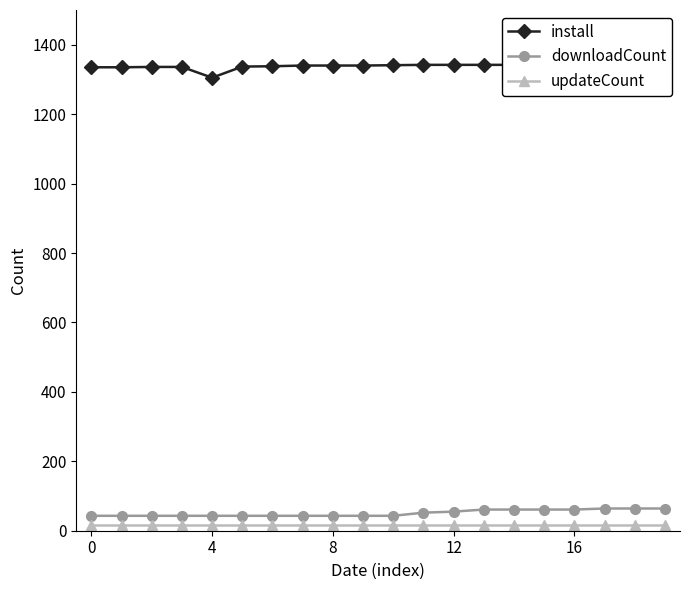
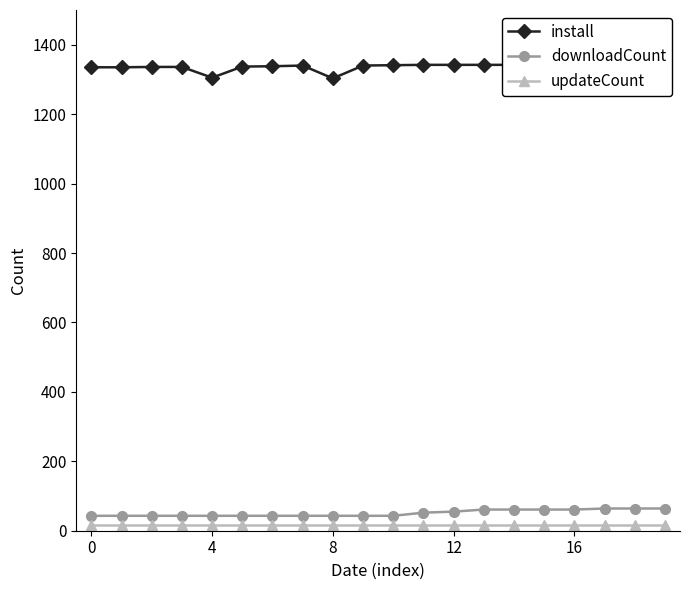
  {
    "install": {
      "0": 1340,
      "4": 1310,
-     "8": 1340,
+     "8": 1300,
      "12": 1340
    }
  }
